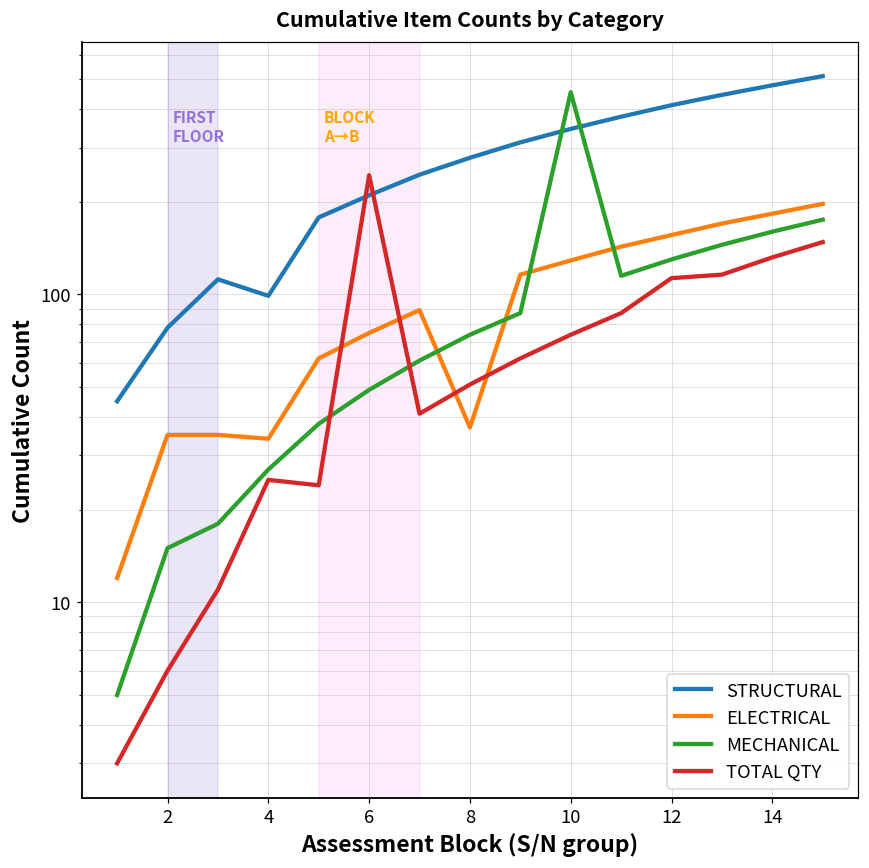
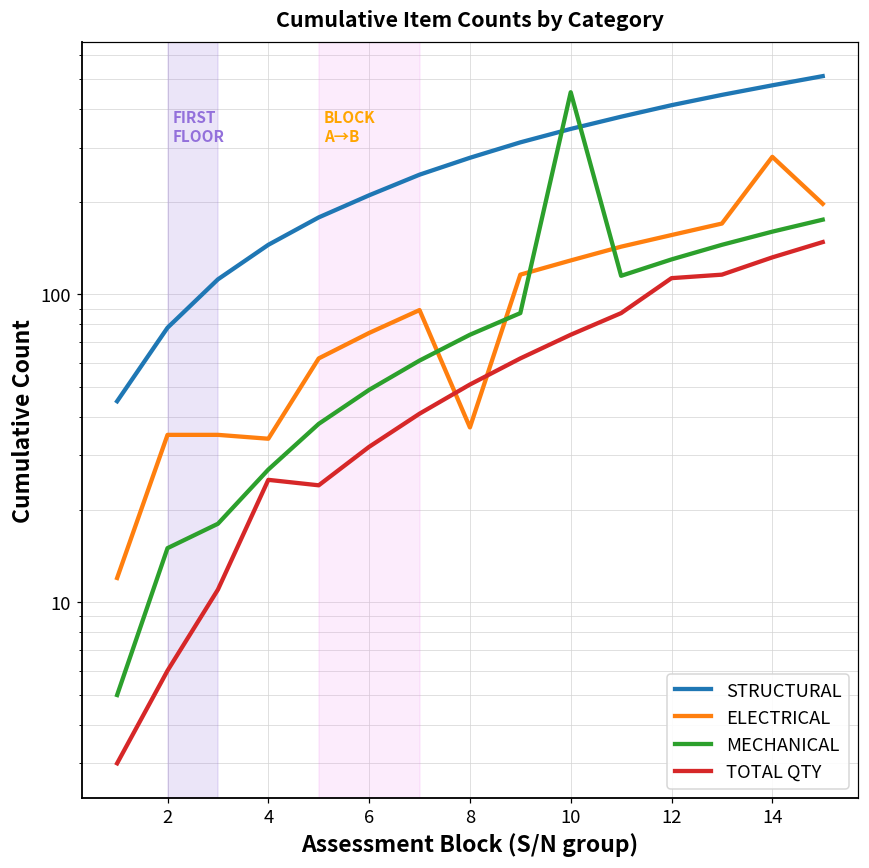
  {
    "STRUCTURAL": {
      "2": 78,
-     "4": 99,
+     "4": 150,
      "6": 210,
      "8": 280,
      "10": 350,
      "12": 410,
      "14": 480
    },
    "ELECTRICAL": {
      "2": 35,
      "4": 34,
      "6": 75,
      "8": 37,
      "10": 130,
      "12": 160,
-     "14": 180
+     "14": 280
    },
    "MECHANICAL": {
      "2": 15,
      "4": 27,
      "6": 49,
      "8": 74,
      "10": 450,
      "12": 130,
      "14": 160
    },
    "TOTAL QTY": {
      "2": 6,
      "4": 25,
-     "6": 240,
+     "6": 32,
      "8": 51,
      "10": 74,
      "12": 113,
      "14": 130
    }
  }
